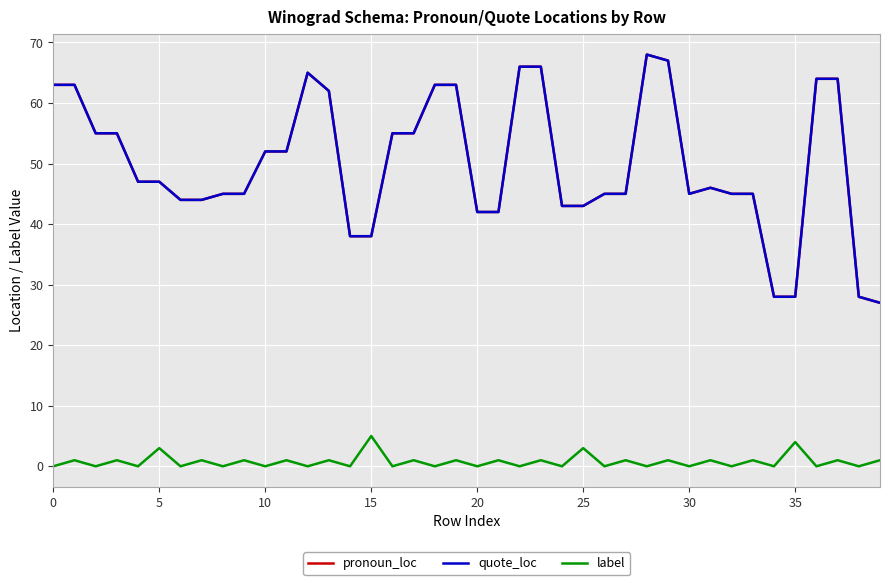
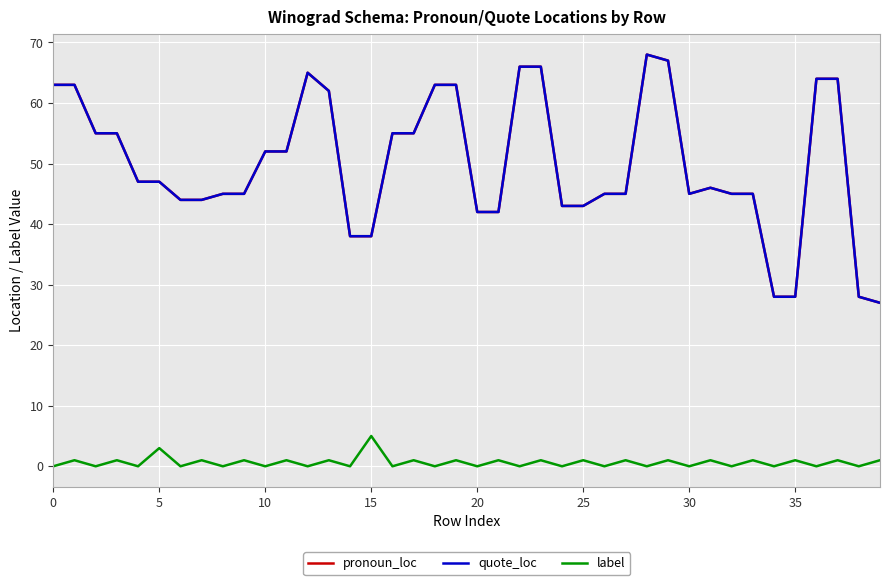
  {
    "quote_loc": {
      "0": 63,
      "5": 47,
      "10": 52,
      "15": 38,
      "20": 42,
      "25": 43,
      "30": 45,
      "35": 28
    },
    "label": {
      "0": 0,
      "5": 3,
      "10": 0,
      "15": 5,
      "20": 0,
-     "25": 3,
+     "25": 1,
      "30": 0,
-     "35": 4
+     "35": 1
    }
  }
